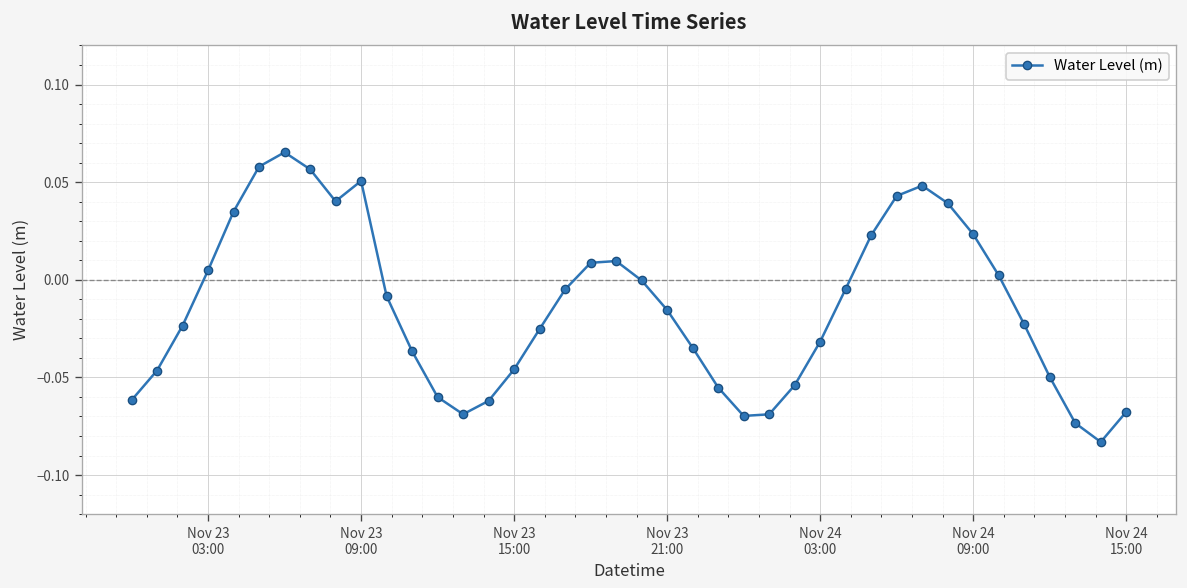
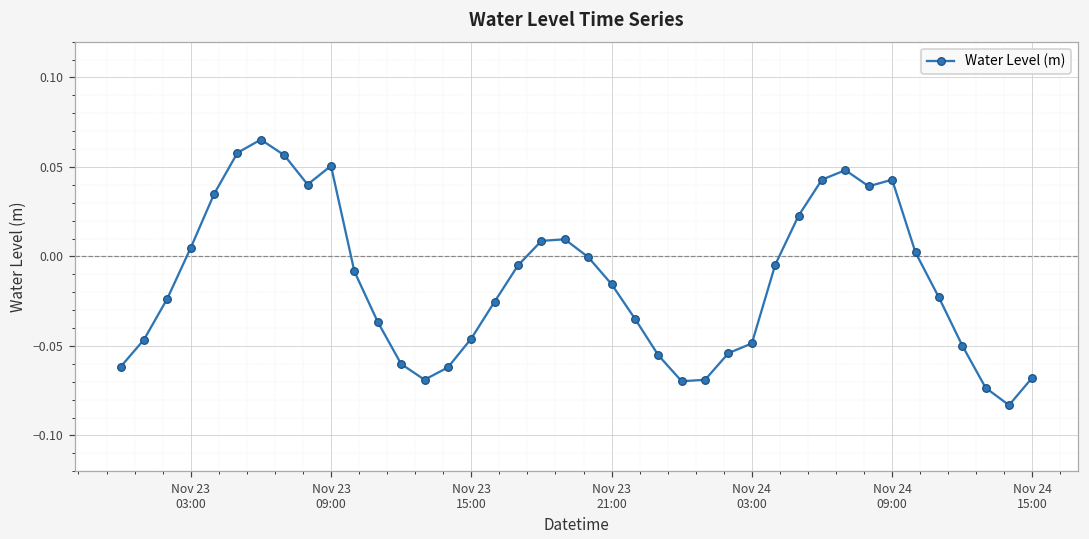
  {
    "Nov 23 03:00": 0.005,
    "Nov 23 09:00": 0.051,
    "Nov 23 15:00": -0.046,
    "Nov 23 21:00": -0.015,
-   "Nov 24 03:00": -0.032,
-   "Nov 24 09:00": 0.023,
+   "Nov 24 03:00": -0.049,
+   "Nov 24 09:00": 0.043,
    "Nov 24 15:00": -0.068
  }
